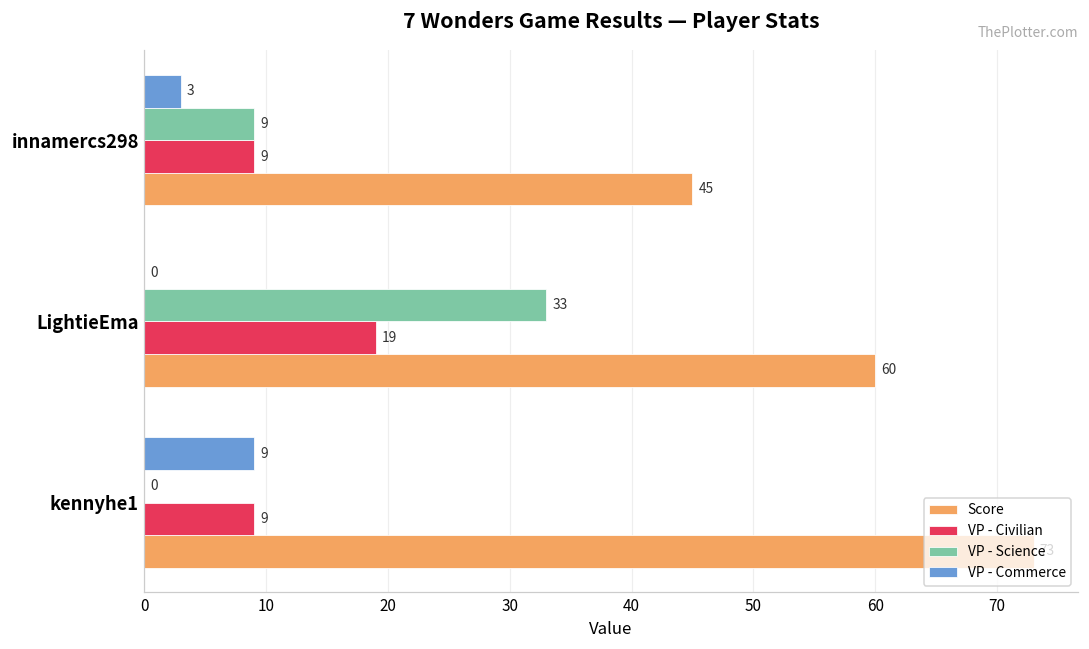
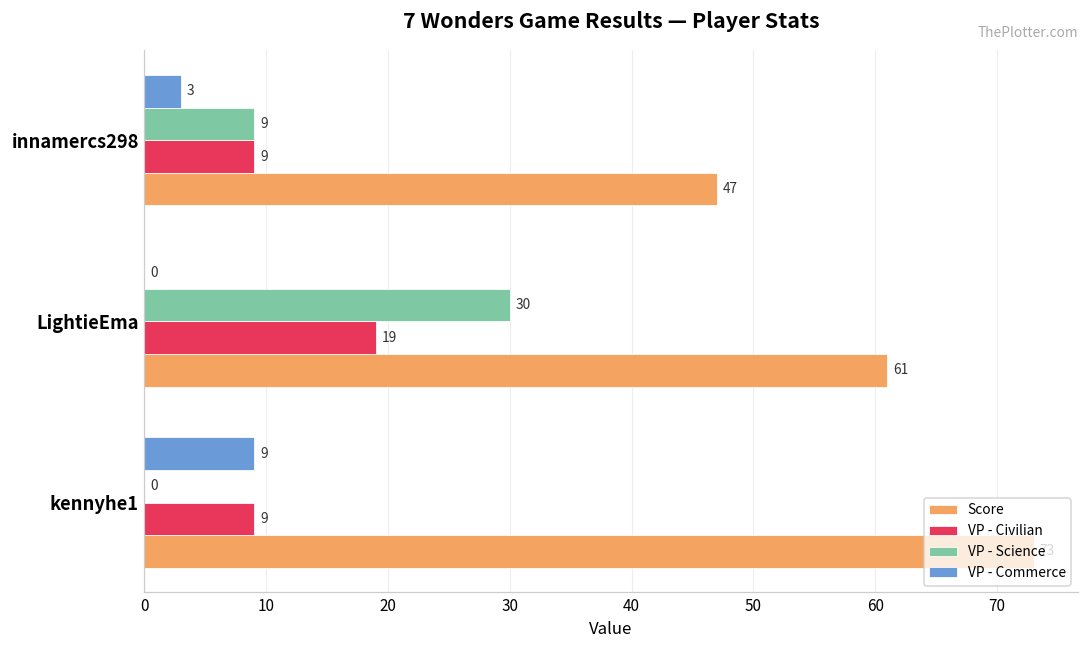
  {
    "Score": {
-     "innamercs298": 45,
-     "LightieEma": 60
+     "innamercs298": 47,
+     "LightieEma": 61
    },
    "VP - Civilian": {
      "innamercs298": 9,
      "LightieEma": 19,
      "kennyhe1": 9
    },
    "VP - Science": {
      "innamercs298": 9,
-     "LightieEma": 33,
+     "LightieEma": 30,
      "kennyhe1": 0
    },
    "VP - Commerce": {
      "innamercs298": 3,
      "LightieEma": 0,
      "kennyhe1": 9
    }
  }
